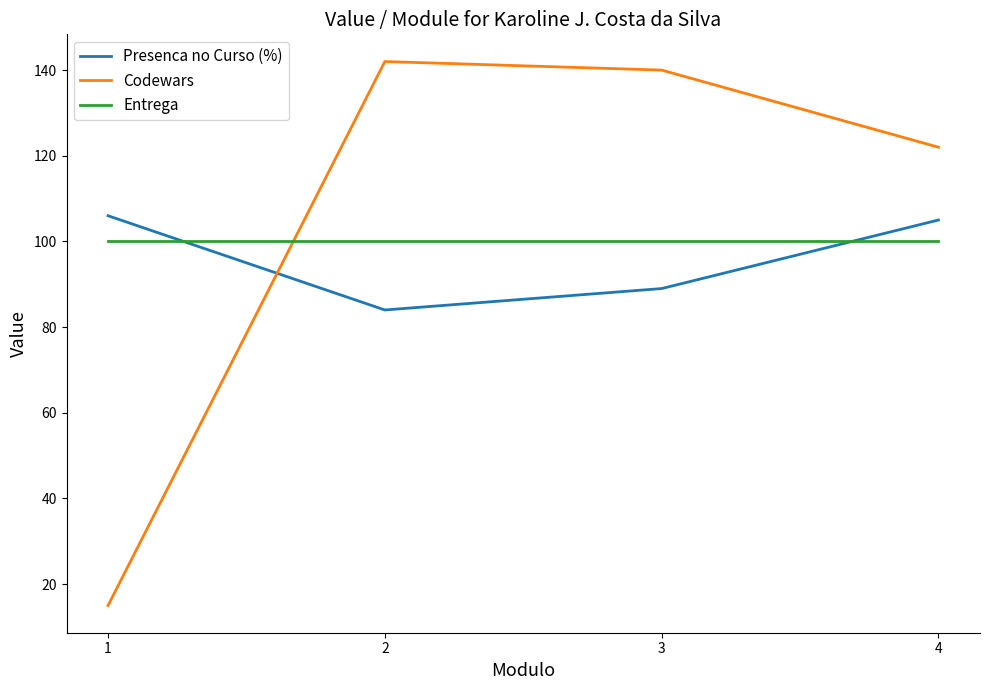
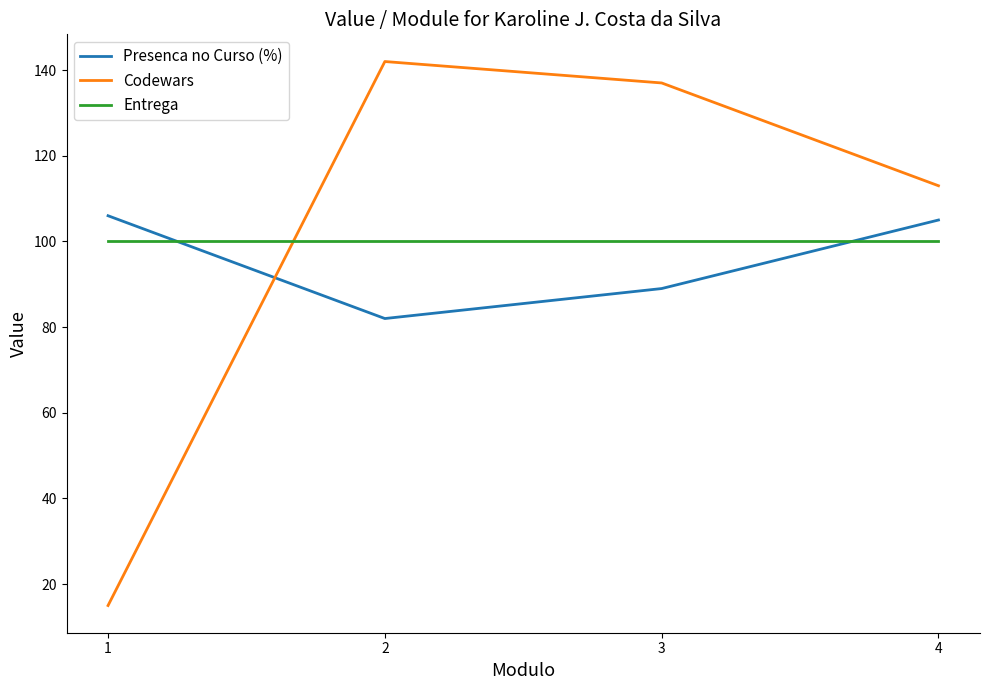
  {
    "Presenca no Curso (%)": {
      "1": 106,
-     "2": 84,
+     "2": 82,
      "3": 89,
      "4": 105
    },
    "Codewars": {
      "1": 15,
      "2": 142,
-     "3": 140,
-     "4": 122
+     "3": 137,
+     "4": 113
    },
    "Entrega": {
      "1": 100,
      "2": 100,
      "3": 100,
      "4": 100
    }
  }
